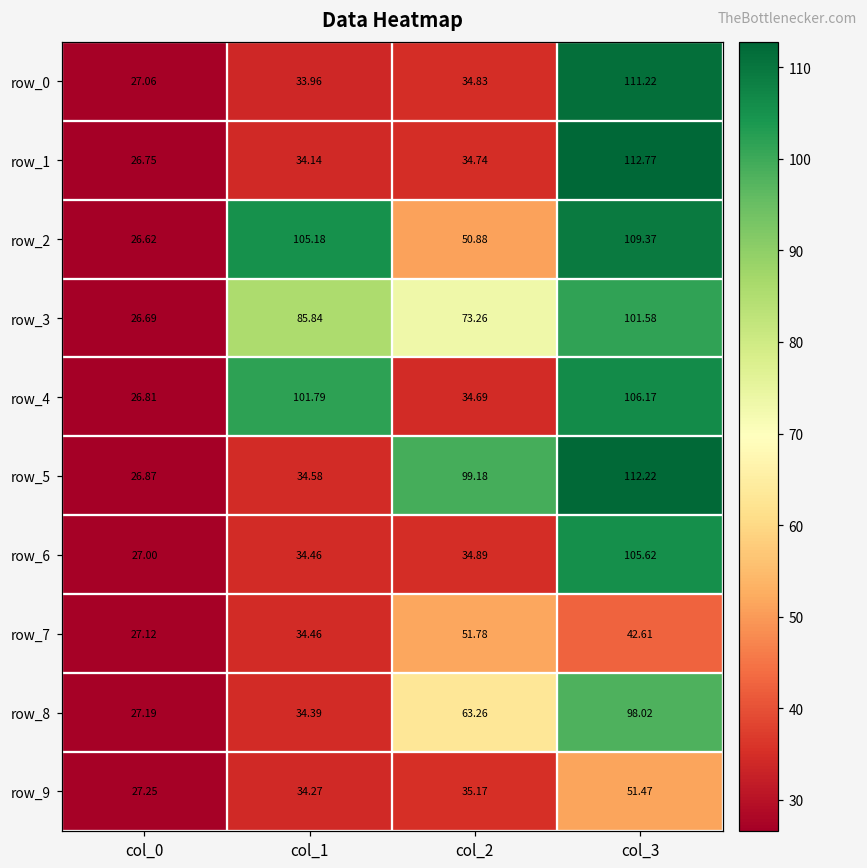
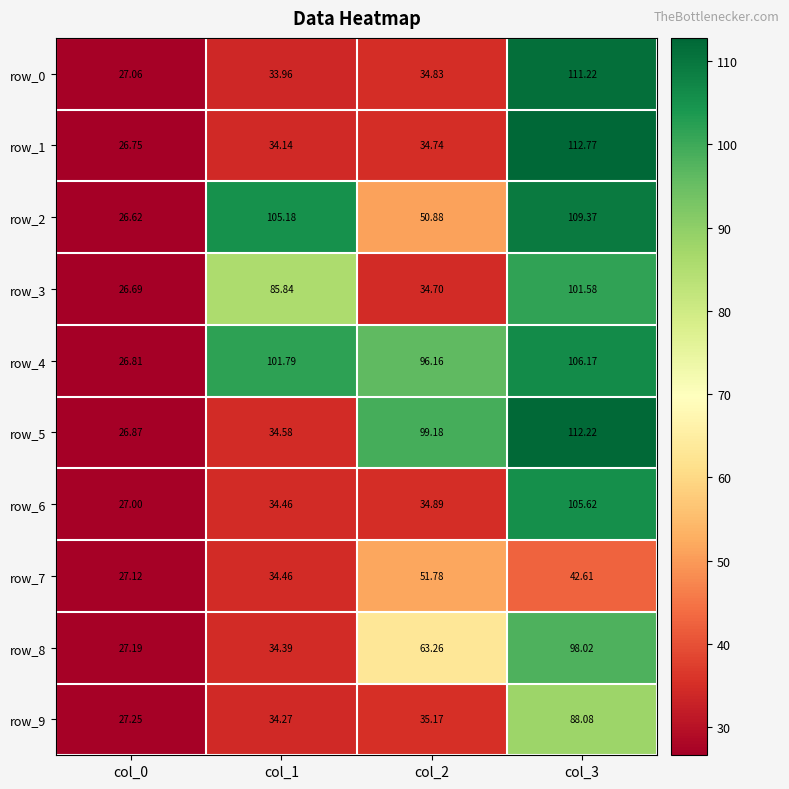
  {
    "row_0": {
      "col_0": 27.06,
      "col_1": 33.96,
      "col_2": 34.83,
      "col_3": 111.22
    },
    "row_1": {
      "col_0": 26.75,
      "col_1": 34.14,
      "col_2": 34.74,
      "col_3": 112.77
    },
    "row_2": {
      "col_0": 26.62,
      "col_1": 105.18,
      "col_2": 50.88,
      "col_3": 109.37
    },
    "row_3": {
      "col_0": 26.69,
      "col_1": 85.84,
-     "col_2": 73.26,
+     "col_2": 34.70,
      "col_3": 101.58
    },
    "row_4": {
      "col_0": 26.81,
      "col_1": 101.79,
-     "col_2": 34.69,
+     "col_2": 96.16,
      "col_3": 106.17
    },
    "row_5": {
      "col_0": 26.87,
      "col_1": 34.58,
      "col_2": 99.18,
      "col_3": 112.22
    },
    "row_6": {
      "col_0": 27.00,
      "col_1": 34.46,
      "col_2": 34.89,
      "col_3": 105.62
    },
    "row_7": {
      "col_0": 27.12,
      "col_1": 34.46,
      "col_2": 51.78,
      "col_3": 42.61
    },
    "row_8": {
      "col_0": 27.19,
      "col_1": 34.39,
      "col_2": 63.26,
      "col_3": 98.02
    },
    "row_9": {
      "col_0": 27.25,
      "col_1": 34.27,
      "col_2": 35.17,
-     "col_3": 51.47
+     "col_3": 88.08
    }
  }
